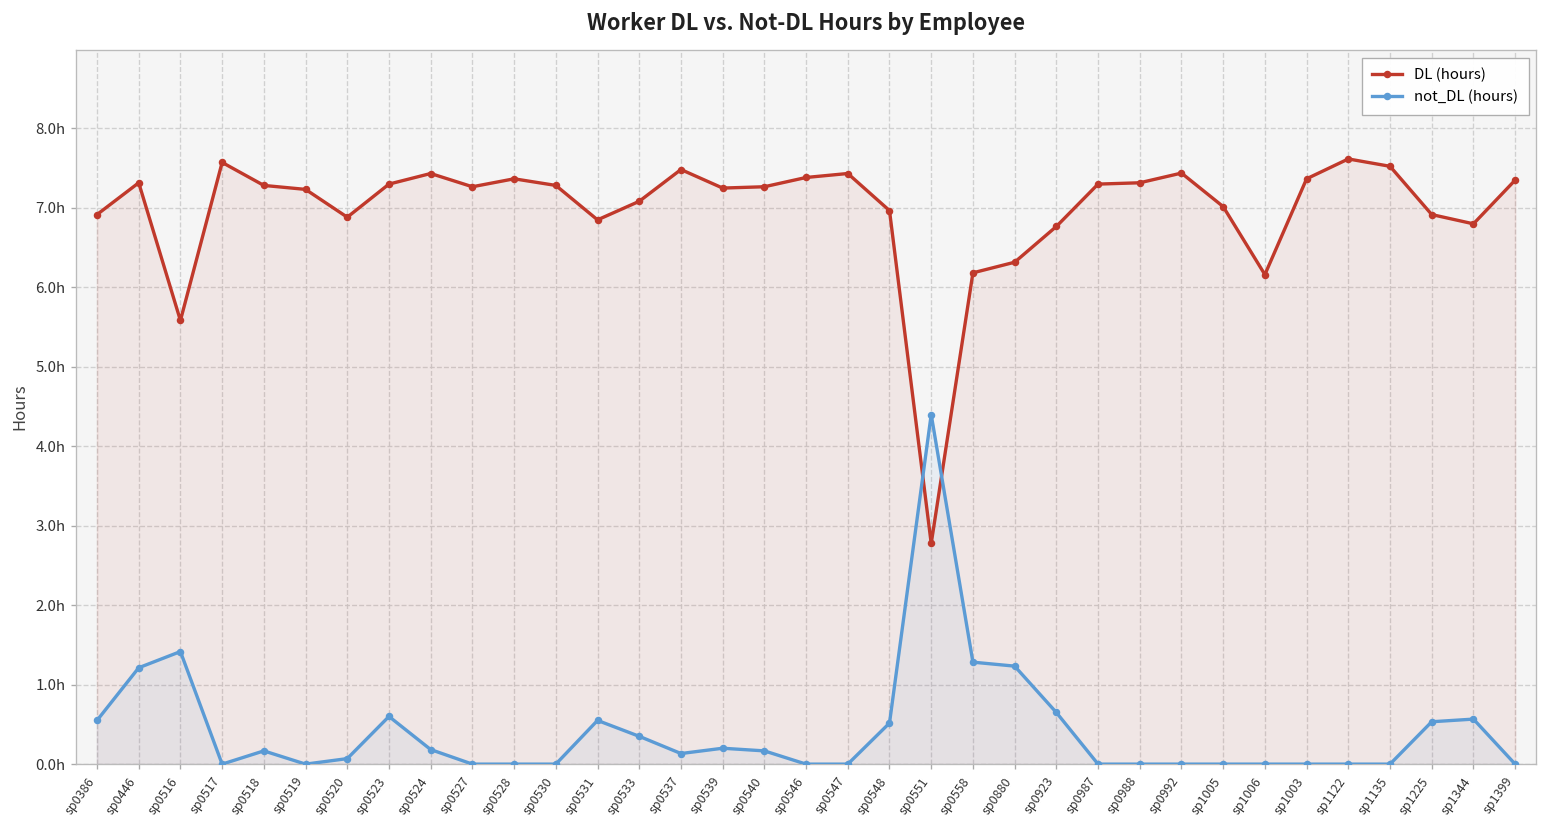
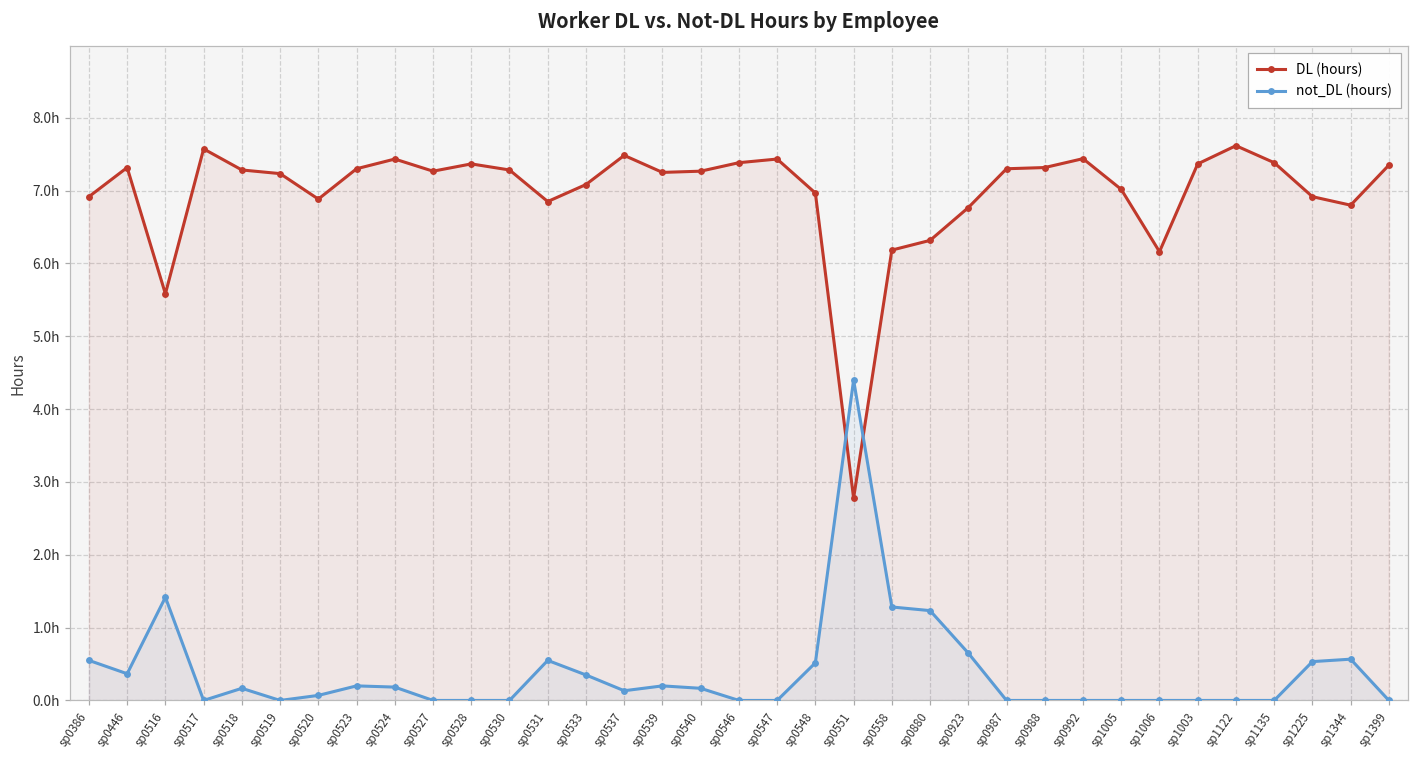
  {
    "DL (hours)": {
      "sp0386": "6.9h",
      "sp0446": "7.3h",
      "sp0516": "5.6h",
      "sp0517": "7.6h",
      "sp0518": "7.3h",
      "sp0519": "7.2h",
      "sp0520": "6.9h",
      "sp0523": "7.3h",
      "sp0524": "7.4h",
      "sp0527": "7.3h",
      "sp0528": "7.4h",
      "sp0530": "7.3h",
      "sp0531": "6.9h",
      "sp0533": "7.1h",
      "sp0537": "7.5h",
      "sp0539": "7.3h",
      "sp0540": "7.3h",
      "sp0546": "7.4h",
      "sp0547": "7.4h",
      "sp0548": "7.0h",
      "sp0551": "2.8h",
      "sp0558": "6.2h",
      "sp0880": "6.3h",
      "sp0923": "6.8h",
      "sp0987": "7.3h",
      "sp0988": "7.3h",
      "sp0992": "7.4h",
      "sp1005": "7.0h",
      "sp1006": "6.2h",
      "sp1003": "7.4h",
      "sp1122": "7.6h",
-     "sp1135": "7.5h",
+     "sp1135": "7.4h",
      "sp1225": "6.9h",
      "sp1344": "6.8h",
      "sp1399": "7.4h"
    },
    "not_DL (hours)": {
      "sp0386": "0.6h",
-     "sp0446": "1.2h",
+     "sp0446": "0.4h",
      "sp0516": "1.4h",
      "sp0517": "0.0h",
      "sp0518": "0.2h",
      "sp0519": "0.0h",
      "sp0520": "0.1h",
-     "sp0523": "0.6h",
+     "sp0523": "0.2h",
      "sp0524": "0.2h",
      "sp0527": "0.0h",
      "sp0528": "0.0h",
      "sp0530": "0.0h",
      "sp0531": "0.6h",
      "sp0533": "0.4h",
      "sp0537": "0.1h",
      "sp0539": "0.2h",
      "sp0540": "0.2h",
      "sp0546": "0.0h",
      "sp0547": "0.0h",
      "sp0548": "0.5h",
      "sp0551": "4.4h",
      "sp0558": "1.3h",
      "sp0880": "1.2h",
      "sp0923": "0.7h",
      "sp0987": "0.0h",
      "sp0988": "0.0h",
      "sp0992": "0.0h",
      "sp1005": "0.0h",
      "sp1006": "0.0h",
      "sp1003": "0.0h",
      "sp1122": "0.0h",
      "sp1135": "0.0h",
      "sp1225": "0.5h",
      "sp1344": "0.6h",
      "sp1399": "0.0h"
    }
  }
